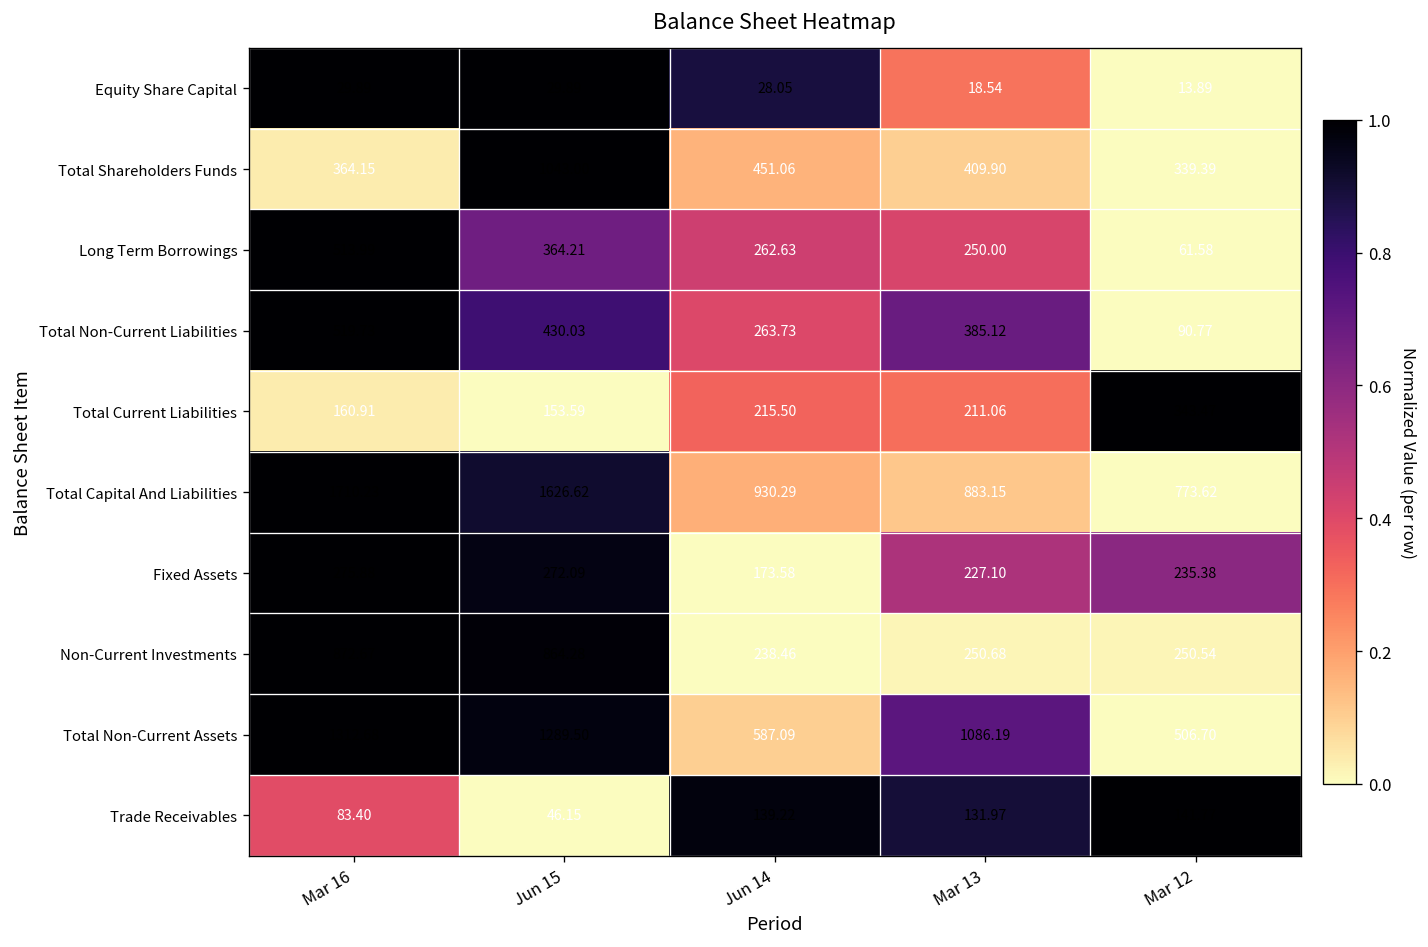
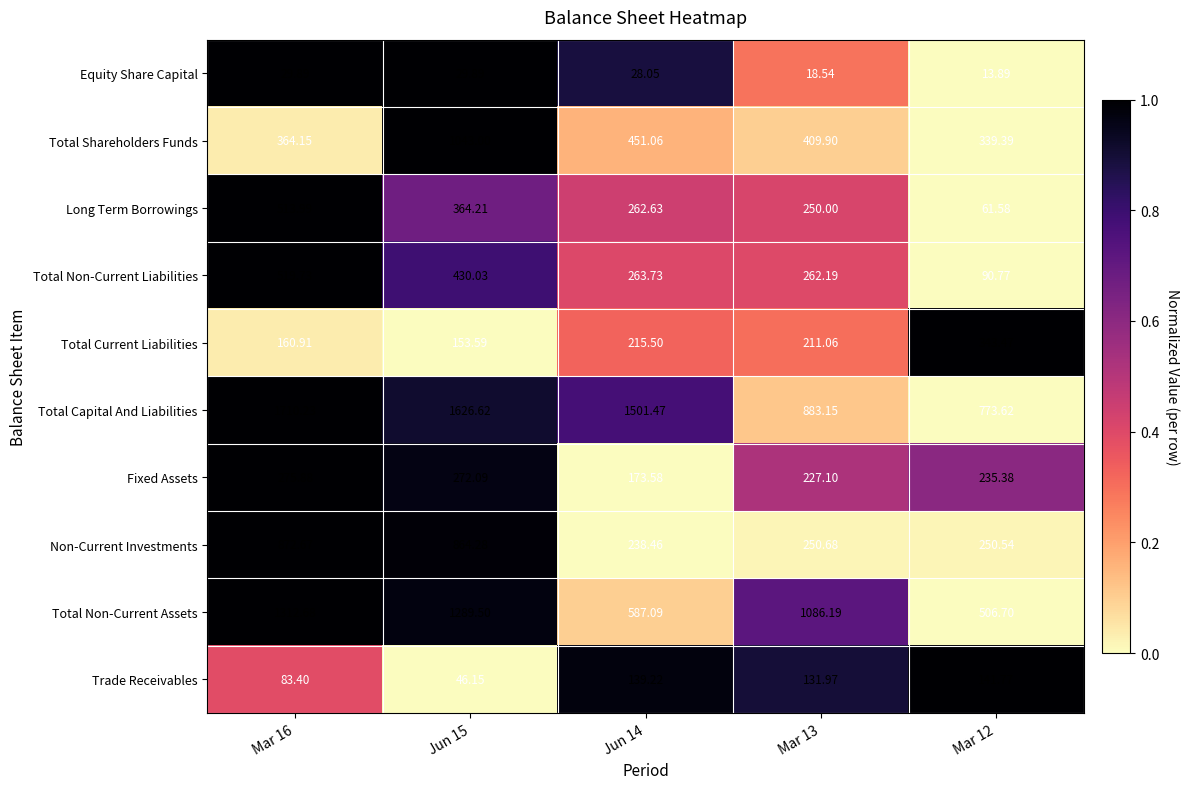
  {
    "Equity Share Capital": {
      "Jun 14": 28.05,
      "Mar 13": 18.54,
      "Mar 12": 13.89
    },
    "Total Shareholders Funds": {
      "Mar 16": 364.15,
      "Jun 14": 451.06,
      "Mar 13": 409.90,
      "Mar 12": 339.39
    },
    "Long Term Borrowings": {
      "Jun 15": 364.21,
      "Jun 14": 262.63,
      "Mar 13": 250.00,
      "Mar 12": 61.58
    },
    "Total Non-Current Liabilities": {
      "Jun 15": 430.03,
      "Jun 14": 263.73,
-     "Mar 13": 385.12,
+     "Mar 13": 262.19,
      "Mar 12": 90.77
    },
    "Total Current Liabilities": {
      "Mar 16": 160.91,
      "Jun 15": 153.59,
      "Jun 14": 215.50,
      "Mar 13": 211.06
    },
    "Total Capital And Liabilities": {
-     "Jun 14": 930.29,
+     "Jun 14": 1501.47,
      "Mar 13": 883.15,
      "Mar 12": 773.62
    },
    "Fixed Assets": {
      "Jun 14": 173.58,
      "Mar 13": 227.10,
      "Mar 12": 235.38
    },
    "Non-Current Investments": {
      "Jun 14": 238.46,
      "Mar 13": 250.68,
      "Mar 12": 250.54
    },
    "Total Non-Current Assets": {
      "Jun 14": 587.09,
      "Mar 13": 1086.19,
      "Mar 12": 506.70
    },
    "Trade Receivables": {
      "Mar 16": 83.40,
      "Jun 15": 46.15,
      "Mar 13": 131.97
    }
  }
